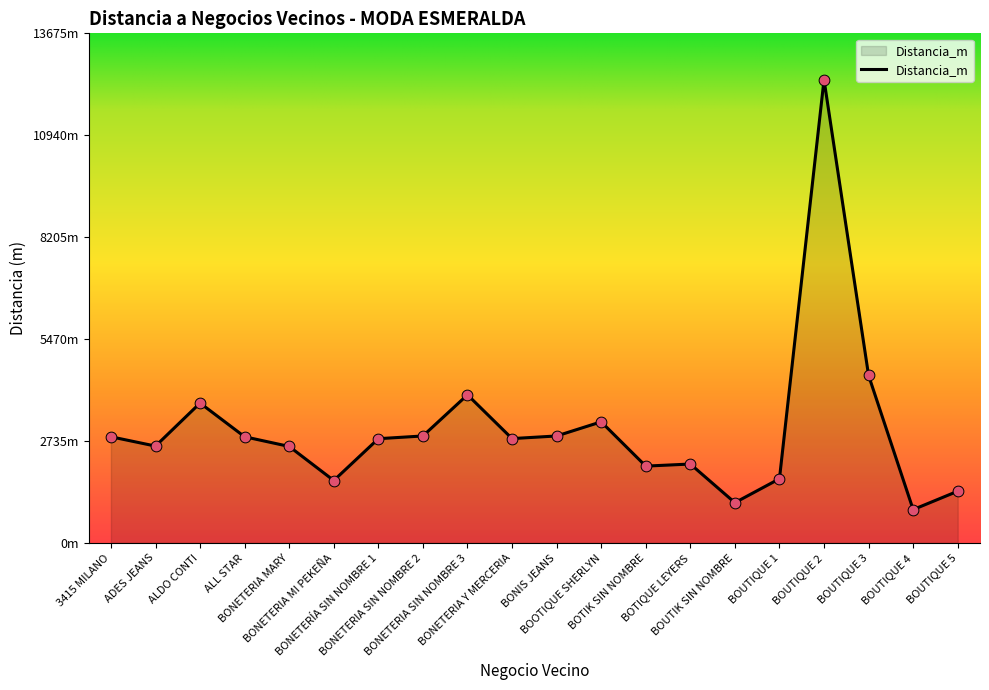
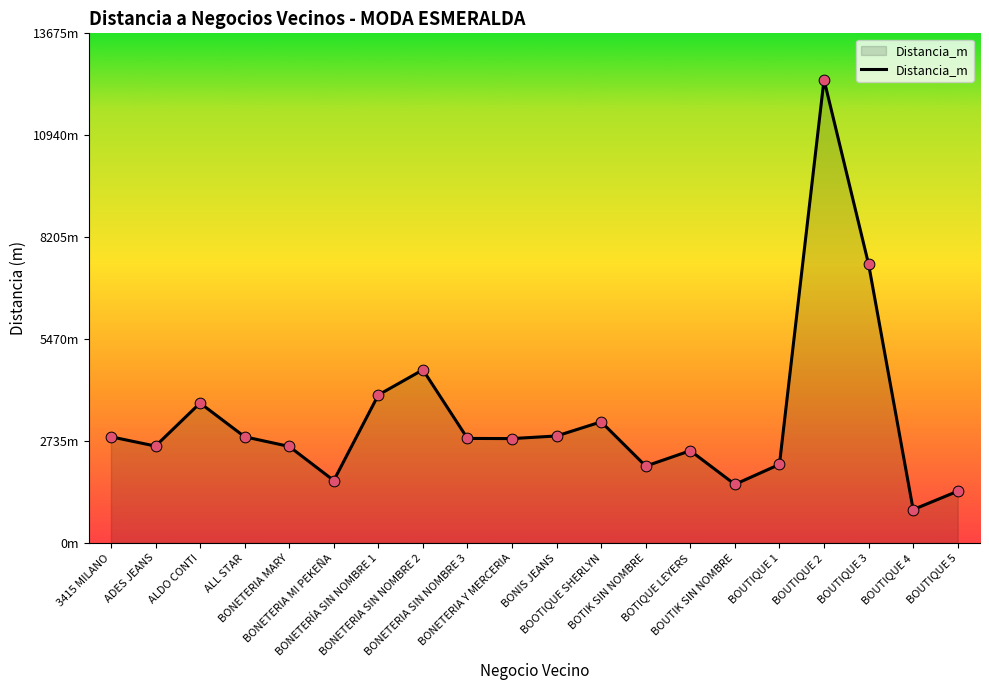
  {
    "3415 MILANO": "2800m",
    "ADES JEANS": "2600m",
    "ALDO CONTI": "3800m",
    "ALL STAR": "2800m",
    "BONETERIA MARY": "2600m",
    "BONETERIA MI PEKEÑA": "1700m",
-   "BONETERÍA SIN NOMBRE 1": "2800m",
-   "BONETERIA SIN NOMBRE 2": "2900m",
-   "BONETERIA SIN NOMBRE 3": "4000m",
+   "BONETERÍA SIN NOMBRE 1": "4000m",
+   "BONETERIA SIN NOMBRE 2": "4600m",
+   "BONETERIA SIN NOMBRE 3": "2800m",
    "BONETERIA Y MERCERIA": "2800m",
    "BONIS JEANS": "2900m",
    "BOOTIQUE SHERLYN": "3300m",
    "BOTIK SIN NOMBRE": "2100m",
-   "BOTIQUE LEYERS": "2100m",
-   "BOUTIK SIN NOMBRE": "1100m",
-   "BOUTIQUE 1": "1700m",
+   "BOTIQUE LEYERS": "2500m",
+   "BOUTIK SIN NOMBRE": "1600m",
+   "BOUTIQUE 1": "2100m",
    "BOUTIQUE 2": "12400m",
-   "BOUTIQUE 3": "4500m",
+   "BOUTIQUE 3": "7500m",
    "BOUTIQUE 4": "900m",
    "BOUTIQUE 5": "1400m"
  }
